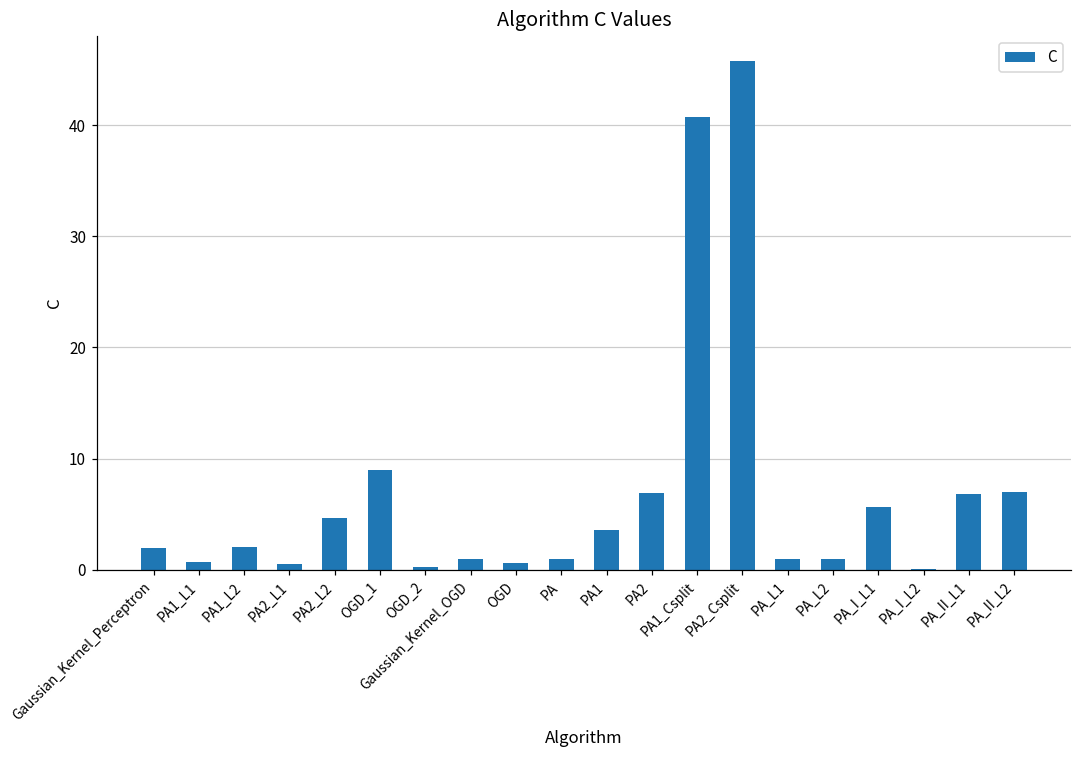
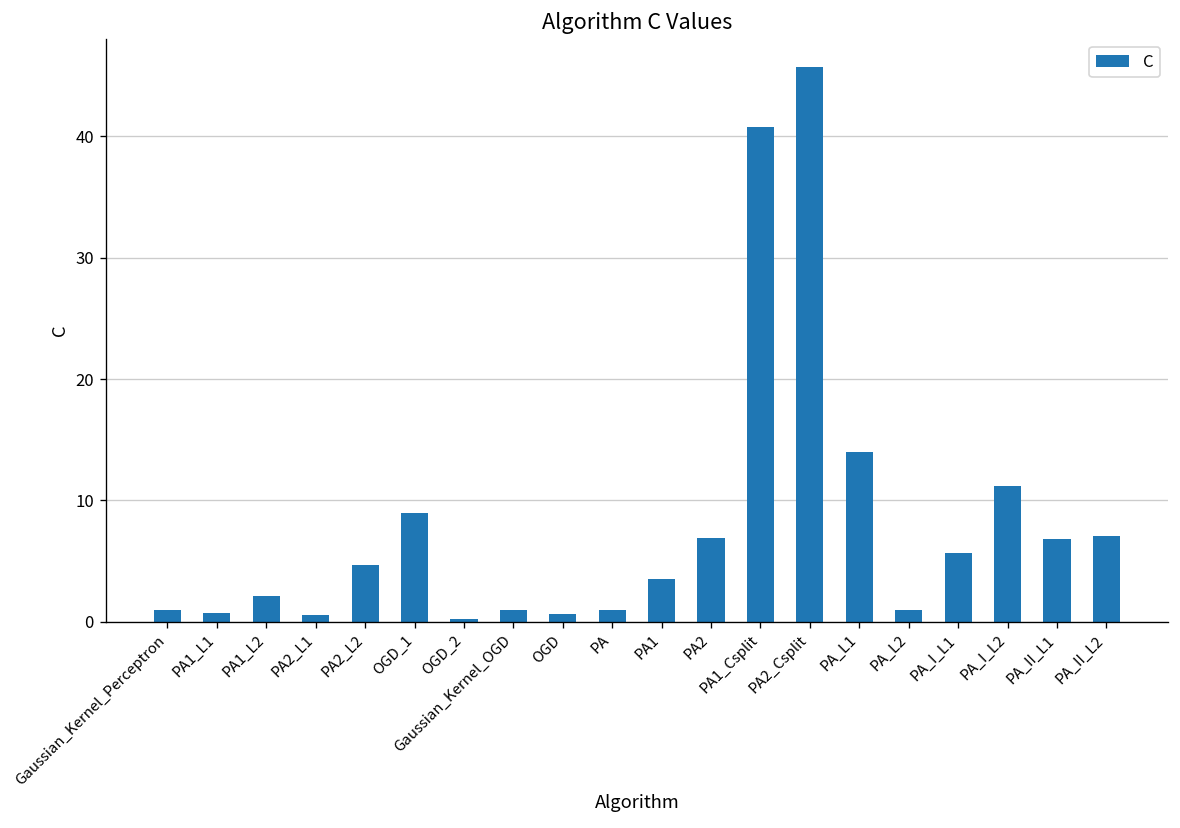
  {
-   "Gaussian_Kernel_Perceptron": 2,
+   "Gaussian_Kernel_Perceptron": 1,
    "PA1_L1": 0.7,
    "PA1_L2": 2.1,
    "PA2_L1": 0.5,
    "PA2_L2": 4.7,
    "OGD_1": 9.0,
    "Gaussian_Kernel_OGD": 1.0,
    "OGD": 0.6,
    "PA": 1.0,
    "PA1": 3.6,
    "PA2": 6.9,
    "PA1_Csplit": 40.7,
    "PA2_Csplit": 45.8,
-   "PA_L1": 1,
+   "PA_L1": 14,
    "PA_L2": 1.0,
    "PA_I_L1": 5.7,
-   "PA_I_L2": 0.1,
+   "PA_I_L2": 11.2,
    "PA_II_L1": 6.8,
    "PA_II_L2": 7.0
  }
